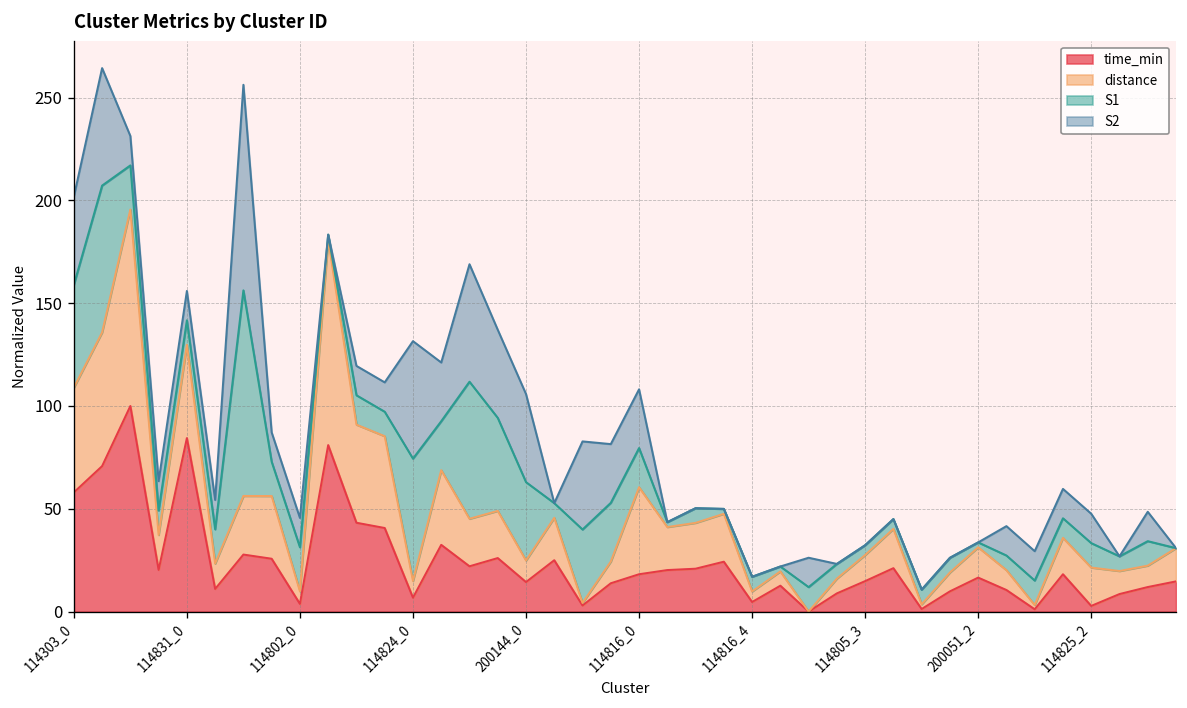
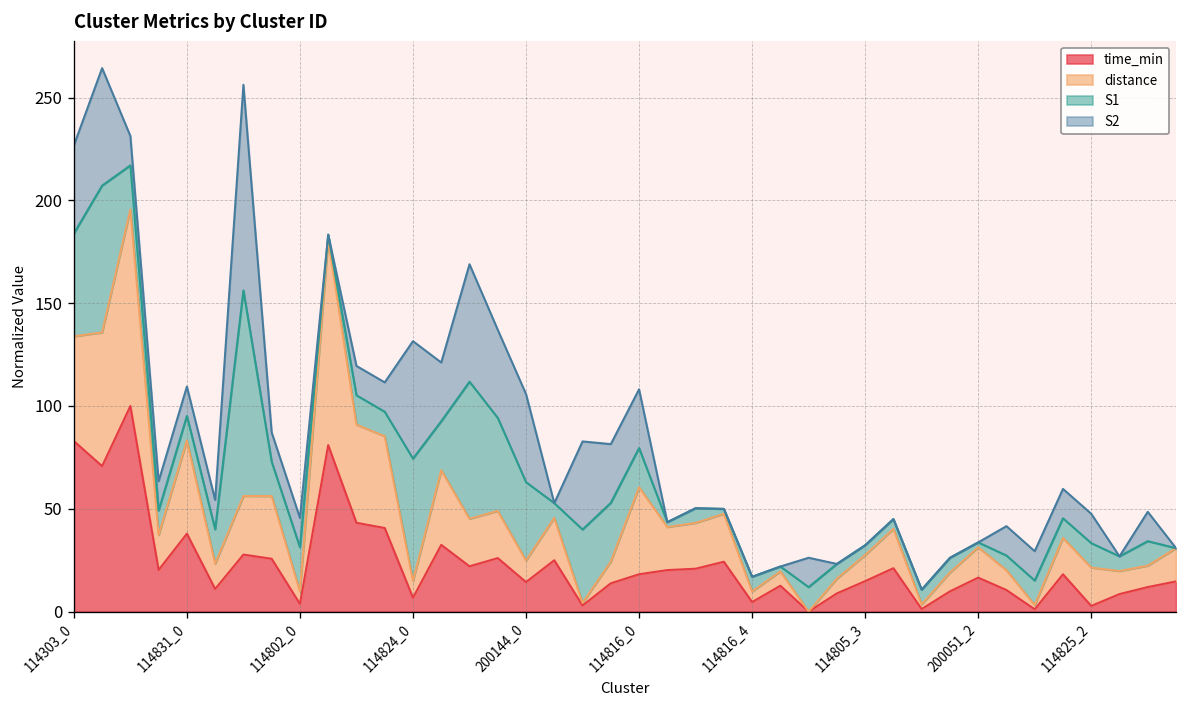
  {
    "time_min": {
-     "114303_0": 58,
-     "114831_0": 84,
+     "114303_0": 83,
+     "114831_0": 38,
      "114802_0": 4,
      "114824_0": 7,
      "200144_0": 14,
      "114816_0": 18,
      "114816_4": 5,
      "114805_3": 15,
      "200051_2": 17,
      "114825_2": 3
    },
    "distance": {
      "114303_0": 51,
      "114831_0": 45,
      "114802_0": 6,
      "114824_0": 8,
      "200144_0": 11,
      "114816_0": 42,
      "114816_4": 5,
      "114805_3": 13,
      "200051_2": 15,
      "114825_2": 19
    }
  }
